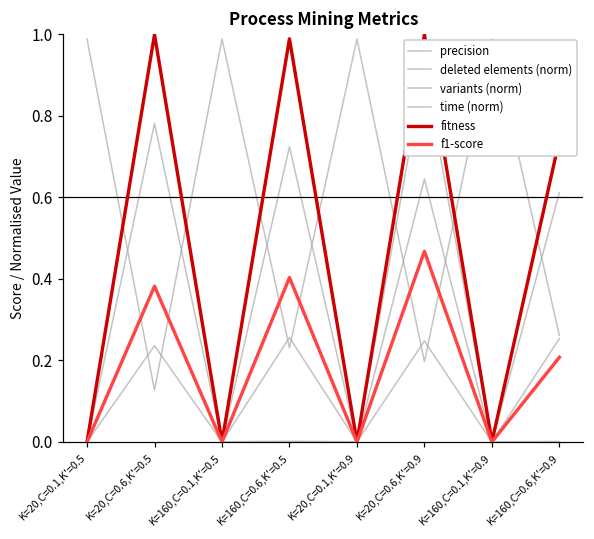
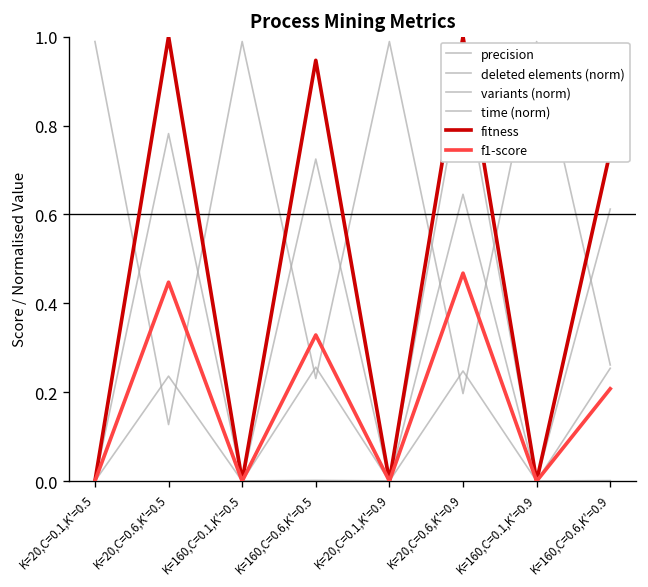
  {
    "fitness": {
-     "K=160,C=0.6,K'=0.5": 0.99,
+     "K=160,C=0.6,K'=0.5": 0.95,
      "K=20,C=0.6,K'=0.9": 1.00
    },
    "f1-score": {
-     "K=20,C=0.6,K'=0.5": 0.38,
-     "K=160,C=0.6,K'=0.5": 0.40,
+     "K=20,C=0.6,K'=0.5": 0.45,
+     "K=160,C=0.6,K'=0.5": 0.33,
      "K=20,C=0.6,K'=0.9": 0.47,
      "K=160,C=0.6,K'=0.9": 0.21
    }
  }
